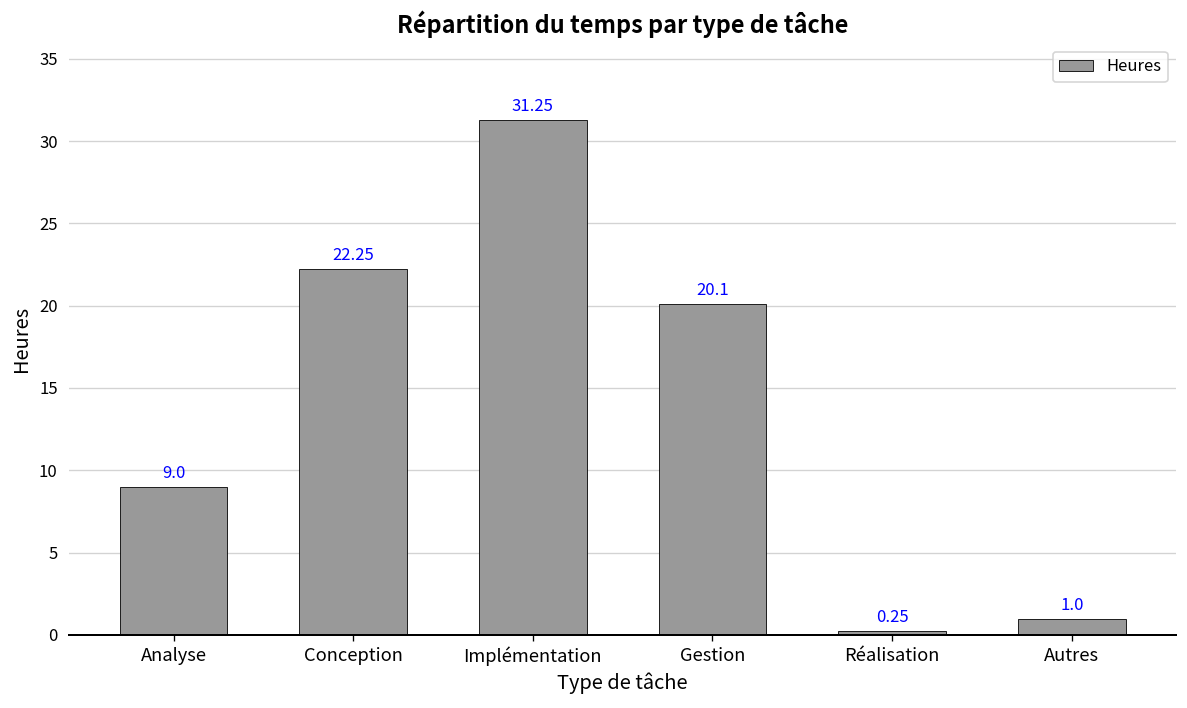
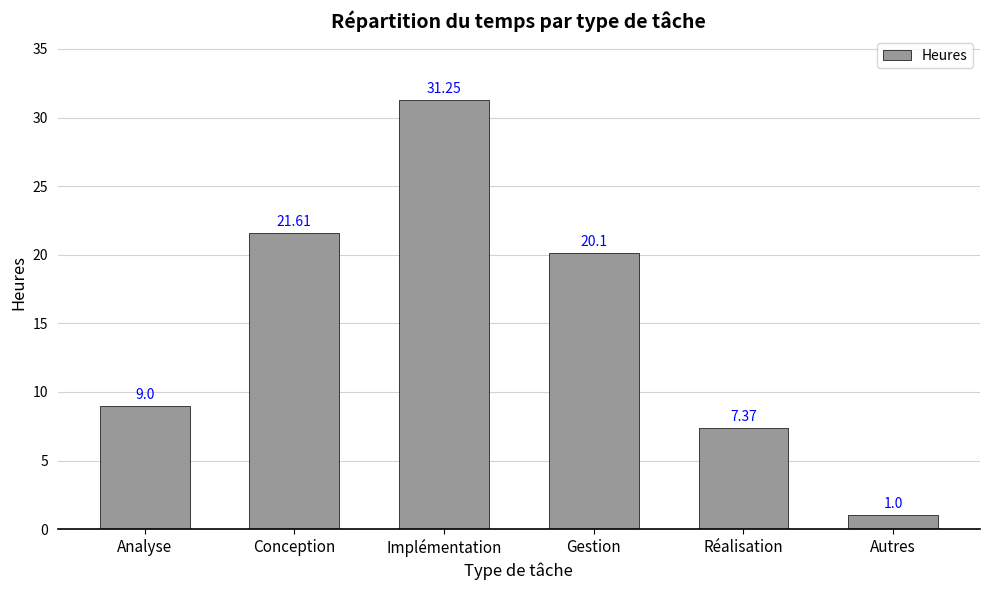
  {
    "Analyse": 9.0,
-   "Conception": 22.25,
+   "Conception": 21.61,
    "Implémentation": 31.25,
    "Gestion": 20.1,
-   "Réalisation": 0.25,
+   "Réalisation": 7.37,
    "Autres": 1.0
  }
